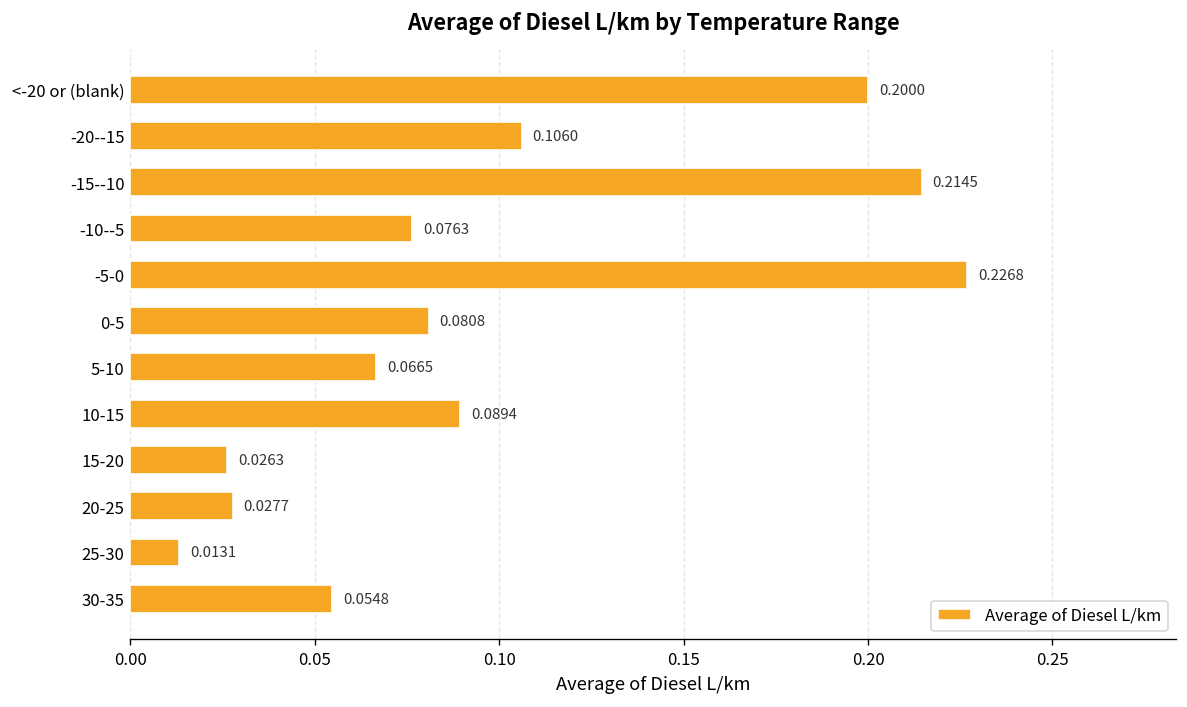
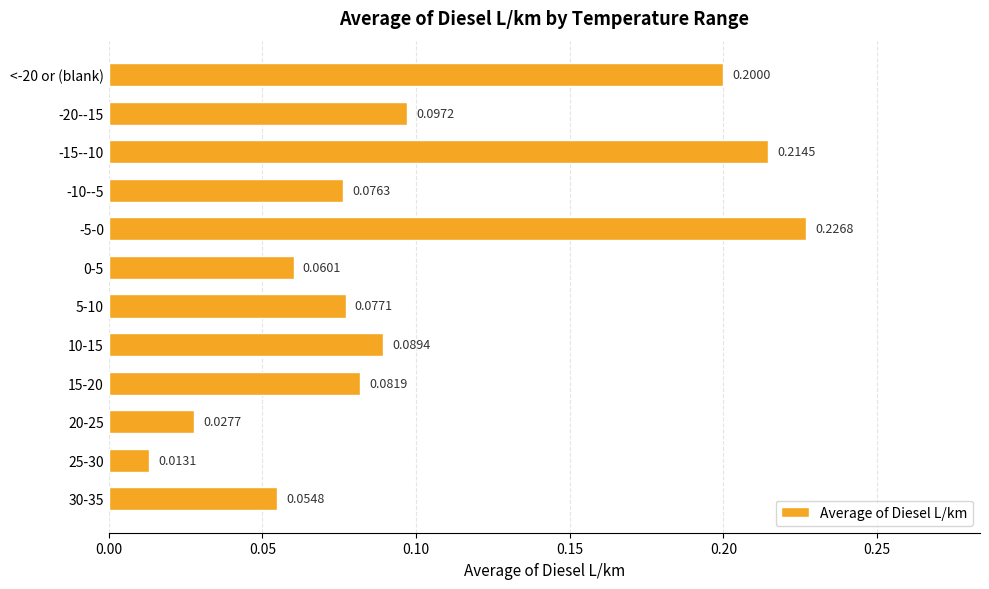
  {
    "<-20 or (blank)": 0.2000,
-   "-20--15": 0.1060,
+   "-20--15": 0.0972,
    "-15--10": 0.2145,
    "-10--5": 0.0763,
    "-5-0": 0.2268,
-   "0-5": 0.0808,
-   "5-10": 0.0665,
+   "0-5": 0.0601,
+   "5-10": 0.0771,
    "10-15": 0.0894,
-   "15-20": 0.0263,
+   "15-20": 0.0819,
    "20-25": 0.0277,
    "25-30": 0.0131,
    "30-35": 0.0548
  }
